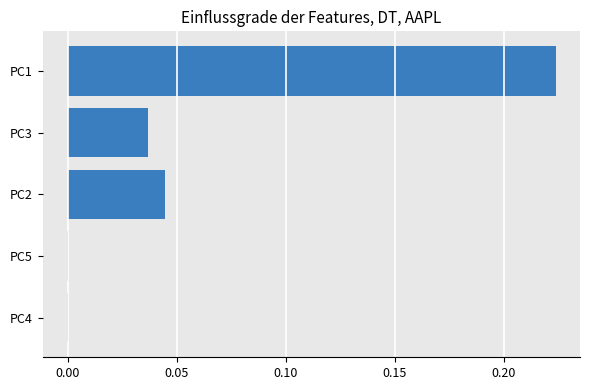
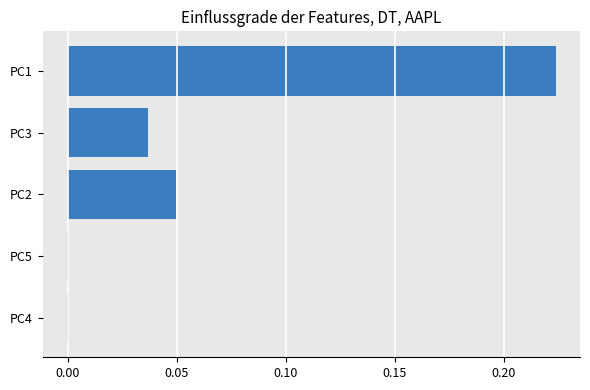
  {
    "PC1": 0.224,
    "PC3": 0.037,
-   "PC2": 0.045
+   "PC2": 0.049
  }
